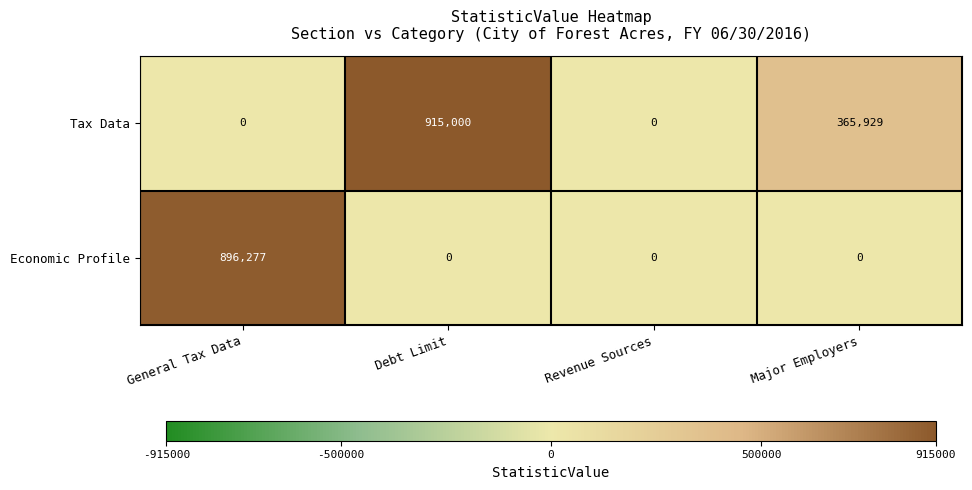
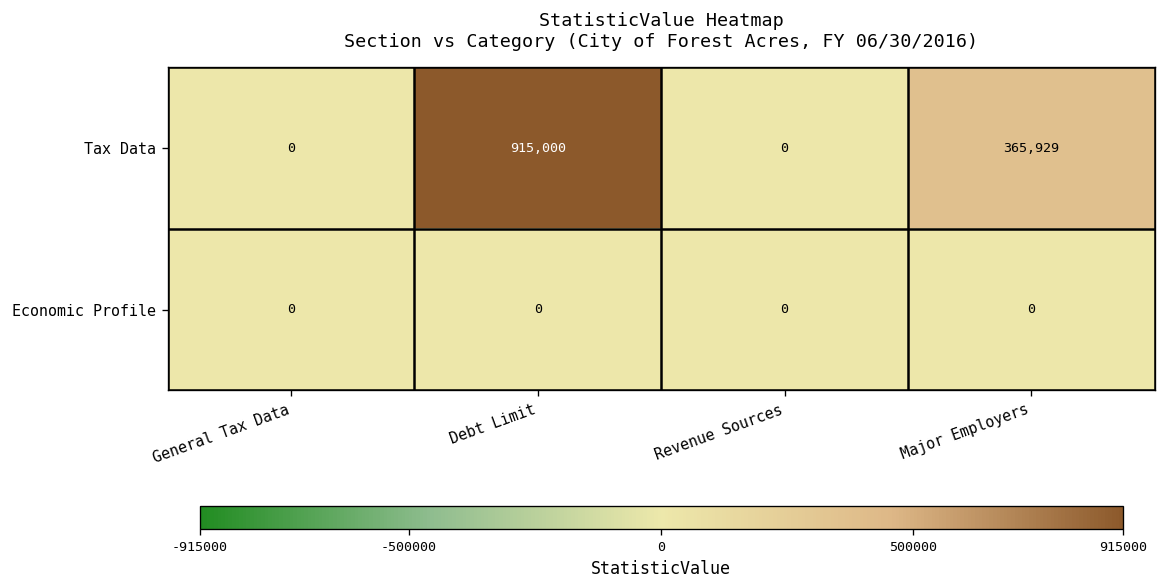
  {
    "Tax Data": {
      "General Tax Data": "0",
      "Debt Limit": "915,000",
      "Revenue Sources": "0",
      "Major Employers": "365,929"
    },
    "Economic Profile": {
-     "General Tax Data": "896,277",
+     "General Tax Data": "0",
      "Debt Limit": "0",
      "Revenue Sources": "0",
      "Major Employers": "0"
    }
  }
